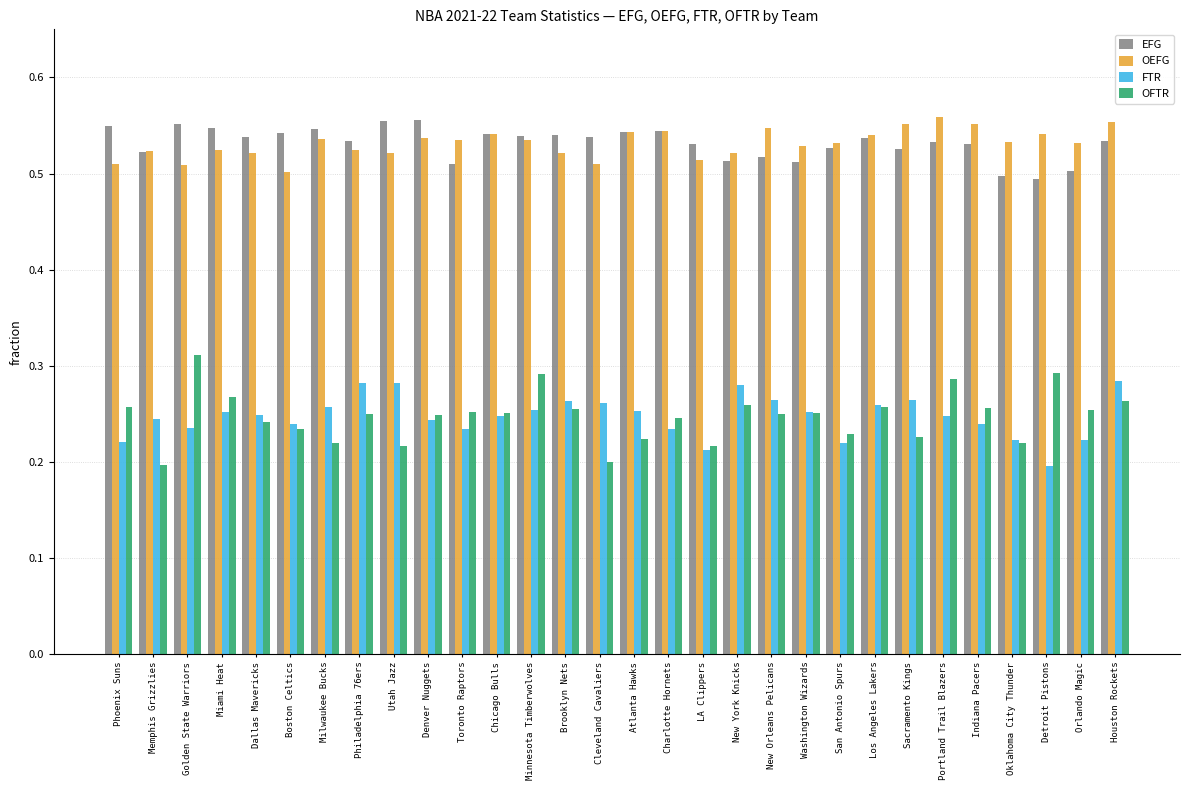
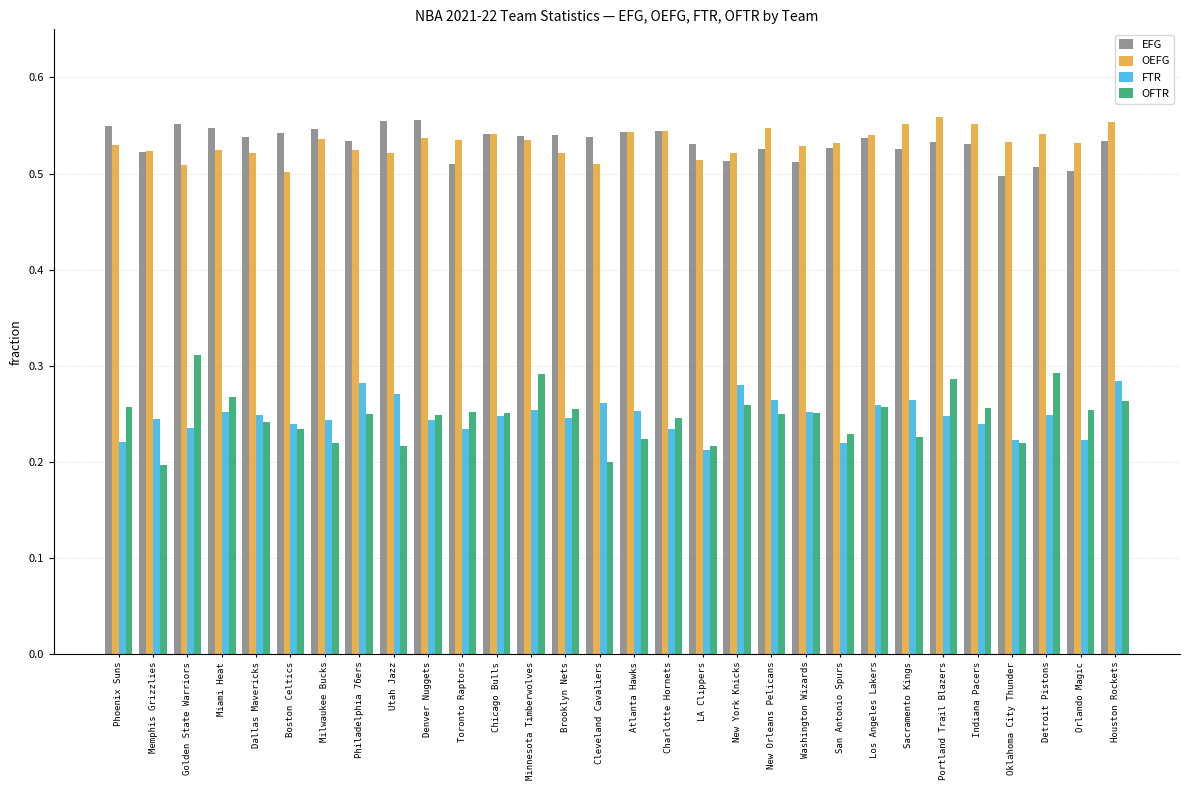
  {
    "EFG": {
      "Phoenix Suns": 0.55,
      "Memphis Grizzlies": 0.52,
      "Golden State Warriors": 0.55,
      "Miami Heat": 0.55,
      "Dallas Mavericks": 0.54,
      "Boston Celtics": 0.54,
      "Milwaukee Bucks": 0.55,
      "Philadelphia 76ers": 0.53,
      "Utah Jazz": 0.56,
      "Denver Nuggets": 0.56,
      "Toronto Raptors": 0.51,
      "Chicago Bulls": 0.54,
      "Minnesota Timberwolves": 0.54,
      "Brooklyn Nets": 0.54,
      "Cleveland Cavaliers": 0.54,
      "Atlanta Hawks": 0.54,
      "Charlotte Hornets": 0.54,
      "LA Clippers": 0.53,
      "New York Knicks": 0.51,
-     "New Orleans Pelicans": 0.52,
+     "New Orleans Pelicans": 0.53,
      "Washington Wizards": 0.51,
      "San Antonio Spurs": 0.53,
      "Los Angeles Lakers": 0.54,
      "Sacramento Kings": 0.53,
      "Portland Trail Blazers": 0.53,
      "Indiana Pacers": 0.53,
      "Oklahoma City Thunder": 0.50,
-     "Detroit Pistons": 0.49,
+     "Detroit Pistons": 0.51,
      "Orlando Magic": 0.50,
      "Houston Rockets": 0.53
    },
    "OEFG": {
-     "Phoenix Suns": 0.51,
+     "Phoenix Suns": 0.53,
      "Memphis Grizzlies": 0.52,
      "Golden State Warriors": 0.51,
      "Miami Heat": 0.52,
      "Dallas Mavericks": 0.52,
      "Boston Celtics": 0.50,
      "Milwaukee Bucks": 0.54,
      "Philadelphia 76ers": 0.52,
      "Utah Jazz": 0.52,
      "Denver Nuggets": 0.54,
      "Toronto Raptors": 0.54,
      "Chicago Bulls": 0.54,
      "Minnesota Timberwolves": 0.54,
      "Brooklyn Nets": 0.52,
      "Cleveland Cavaliers": 0.51,
      "Atlanta Hawks": 0.54,
      "Charlotte Hornets": 0.54,
      "LA Clippers": 0.51,
      "New York Knicks": 0.52,
      "New Orleans Pelicans": 0.55,
      "Washington Wizards": 0.53,
      "San Antonio Spurs": 0.53,
      "Los Angeles Lakers": 0.54,
      "Sacramento Kings": 0.55,
      "Portland Trail Blazers": 0.56,
      "Indiana Pacers": 0.55,
      "Oklahoma City Thunder": 0.53,
      "Detroit Pistons": 0.54,
      "Orlando Magic": 0.53,
      "Houston Rockets": 0.55
    },
    "FTR": {
      "Phoenix Suns": 0.22,
      "Memphis Grizzlies": 0.25,
      "Golden State Warriors": 0.24,
      "Miami Heat": 0.25,
      "Dallas Mavericks": 0.25,
      "Boston Celtics": 0.24,
-     "Milwaukee Bucks": 0.26,
+     "Milwaukee Bucks": 0.24,
      "Philadelphia 76ers": 0.28,
-     "Utah Jazz": 0.28,
+     "Utah Jazz": 0.27,
      "Denver Nuggets": 0.24,
      "Toronto Raptors": 0.23,
      "Chicago Bulls": 0.25,
      "Minnesota Timberwolves": 0.25,
-     "Brooklyn Nets": 0.26,
+     "Brooklyn Nets": 0.25,
      "Cleveland Cavaliers": 0.26,
      "Atlanta Hawks": 0.25,
      "Charlotte Hornets": 0.23,
      "LA Clippers": 0.21,
      "New York Knicks": 0.28,
      "New Orleans Pelicans": 0.26,
      "Washington Wizards": 0.25,
      "San Antonio Spurs": 0.22,
      "Los Angeles Lakers": 0.26,
      "Sacramento Kings": 0.26,
      "Portland Trail Blazers": 0.25,
      "Indiana Pacers": 0.24,
      "Oklahoma City Thunder": 0.22,
-     "Detroit Pistons": 0.20,
+     "Detroit Pistons": 0.25,
      "Orlando Magic": 0.22,
      "Houston Rockets": 0.28
    },
    "OFTR": {
      "Phoenix Suns": 0.26,
      "Memphis Grizzlies": 0.20,
      "Golden State Warriors": 0.31,
      "Miami Heat": 0.27,
      "Dallas Mavericks": 0.24,
      "Boston Celtics": 0.23,
      "Milwaukee Bucks": 0.22,
      "Philadelphia 76ers": 0.25,
      "Utah Jazz": 0.22,
      "Denver Nuggets": 0.25,
      "Toronto Raptors": 0.25,
      "Chicago Bulls": 0.25,
      "Minnesota Timberwolves": 0.29,
      "Brooklyn Nets": 0.26,
      "Cleveland Cavaliers": 0.20,
      "Atlanta Hawks": 0.22,
      "Charlotte Hornets": 0.25,
      "LA Clippers": 0.22,
      "New York Knicks": 0.26,
      "New Orleans Pelicans": 0.25,
      "Washington Wizards": 0.25,
      "San Antonio Spurs": 0.23,
      "Los Angeles Lakers": 0.26,
      "Sacramento Kings": 0.23,
      "Portland Trail Blazers": 0.29,
      "Indiana Pacers": 0.26,
      "Oklahoma City Thunder": 0.22,
      "Detroit Pistons": 0.29,
      "Orlando Magic": 0.25,
      "Houston Rockets": 0.26
    }
  }
